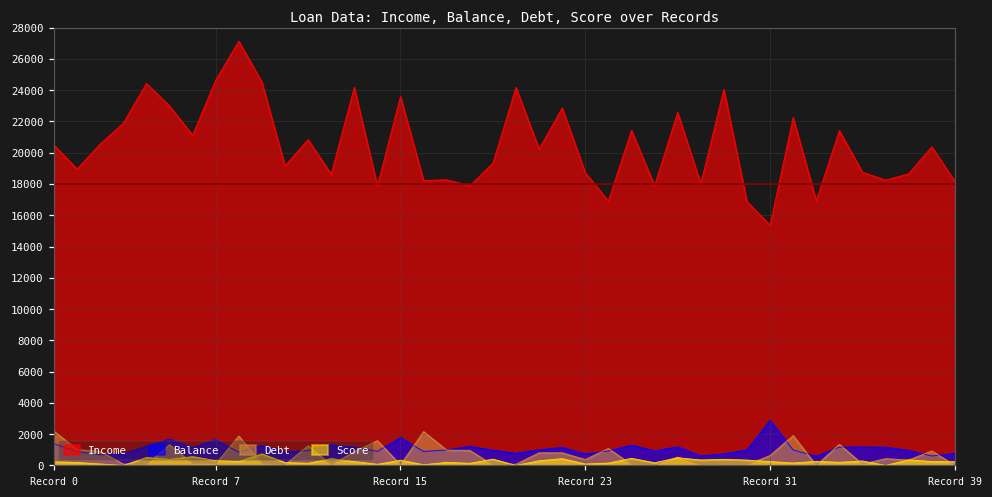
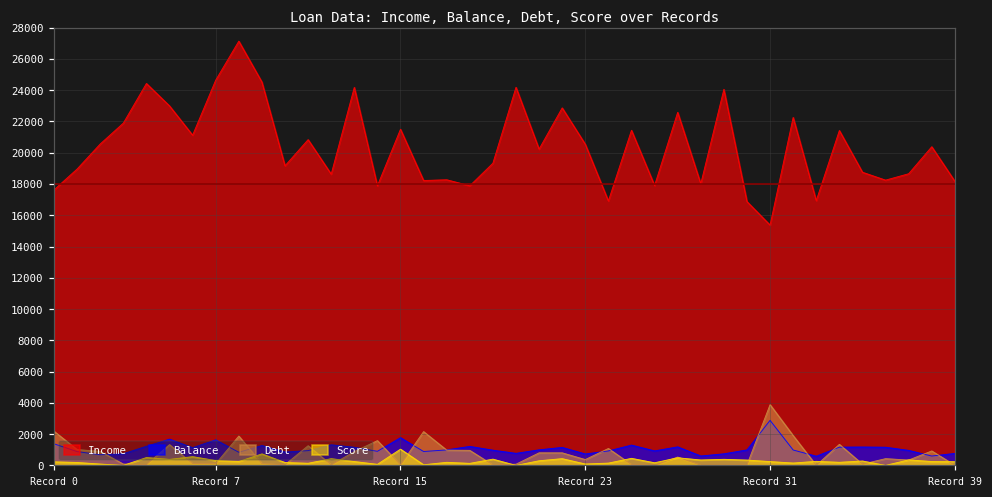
  {
    "Income": {
-     "Record 0": 20500,
+     "Record 0": 17600,
      "Record 7": 24600,
-     "Record 15": 23600,
-     "Record 23": 18700,
+     "Record 15": 21500,
+     "Record 23": 20500,
      "Record 31": 15400,
      "Record 39": 18200
    },
    "Balance": {
      "Record 0": 1400,
      "Record 7": 1600,
      "Record 15": 1800,
      "Record 23": 700,
      "Record 31": 2900,
      "Record 39": 800
    },
    "Debt": {
      "Record 0": 2200,
      "Record 7": 100,
      "Record 15": 0,
      "Record 23": 400,
-     "Record 31": 600,
+     "Record 31": 3900,
      "Record 39": 0
    },
    "Score": {
      "Record 0": 200,
      "Record 7": 300,
-     "Record 15": 300,
+     "Record 15": 1000,
      "Record 23": 100,
      "Record 31": 200,
      "Record 39": 200
    }
  }
